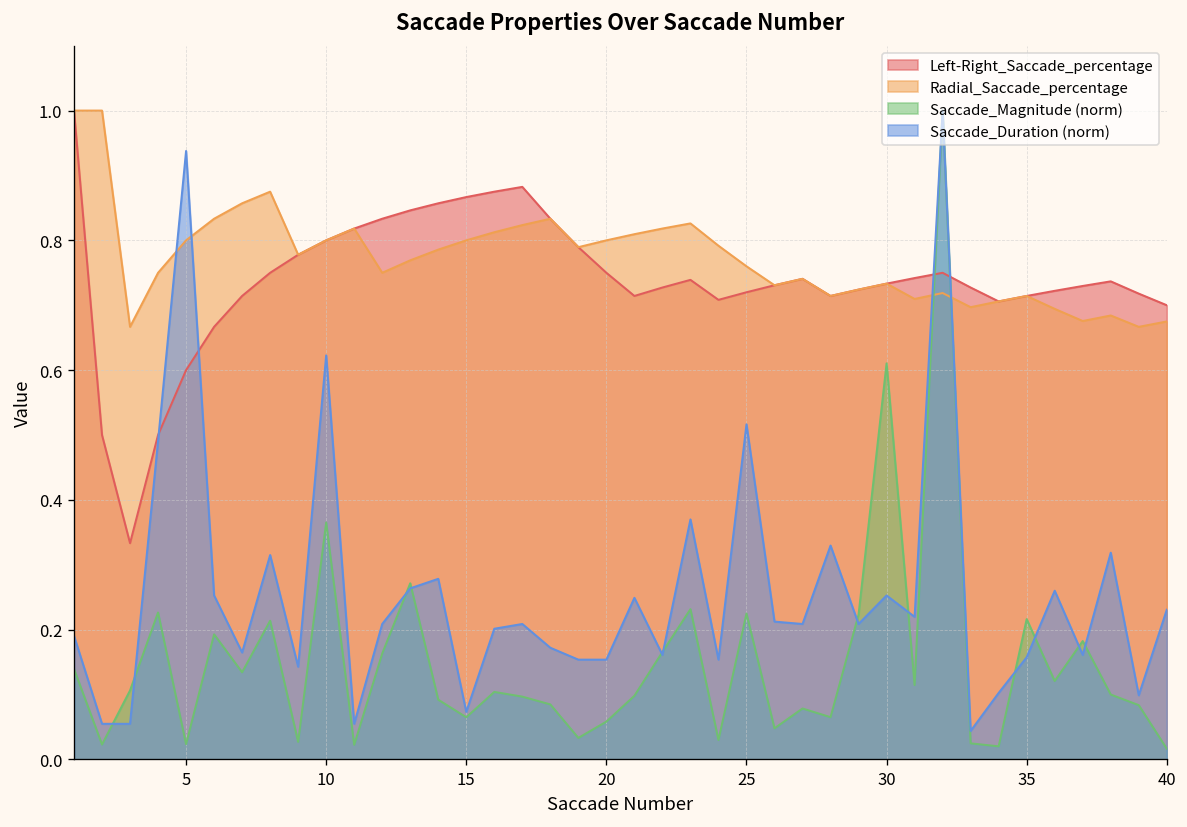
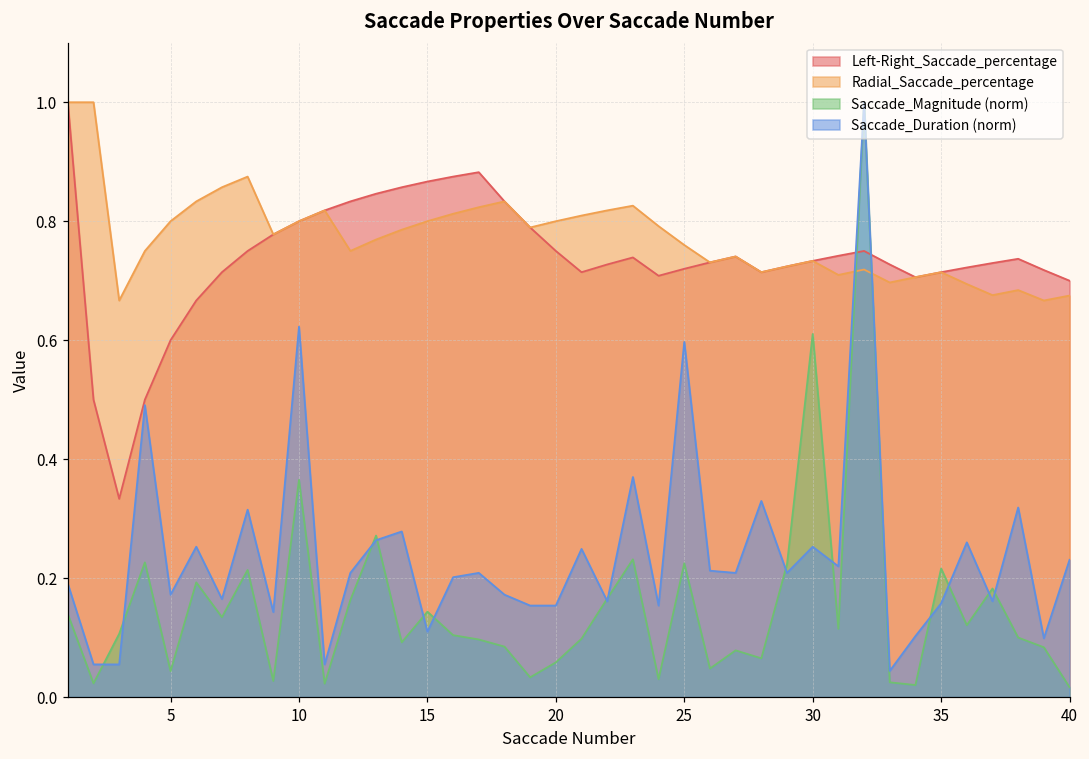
  {
    "Saccade_Magnitude (norm)": {
-     "5": 0.02,
+     "5": 0.04,
      "10": 0.37,
-     "15": 0.07,
+     "15": 0.14,
      "20": 0.06,
      "25": 0.22,
      "30": 0.61,
      "35": 0.22,
      "40": 0.02
    },
    "Saccade_Duration (norm)": {
-     "5": 0.94,
+     "5": 0.17,
      "10": 0.62,
-     "15": 0.07,
+     "15": 0.11,
      "20": 0.15,
-     "25": 0.52,
+     "25": 0.60,
      "30": 0.25,
      "35": 0.16,
      "40": 0.23
    }
  }
